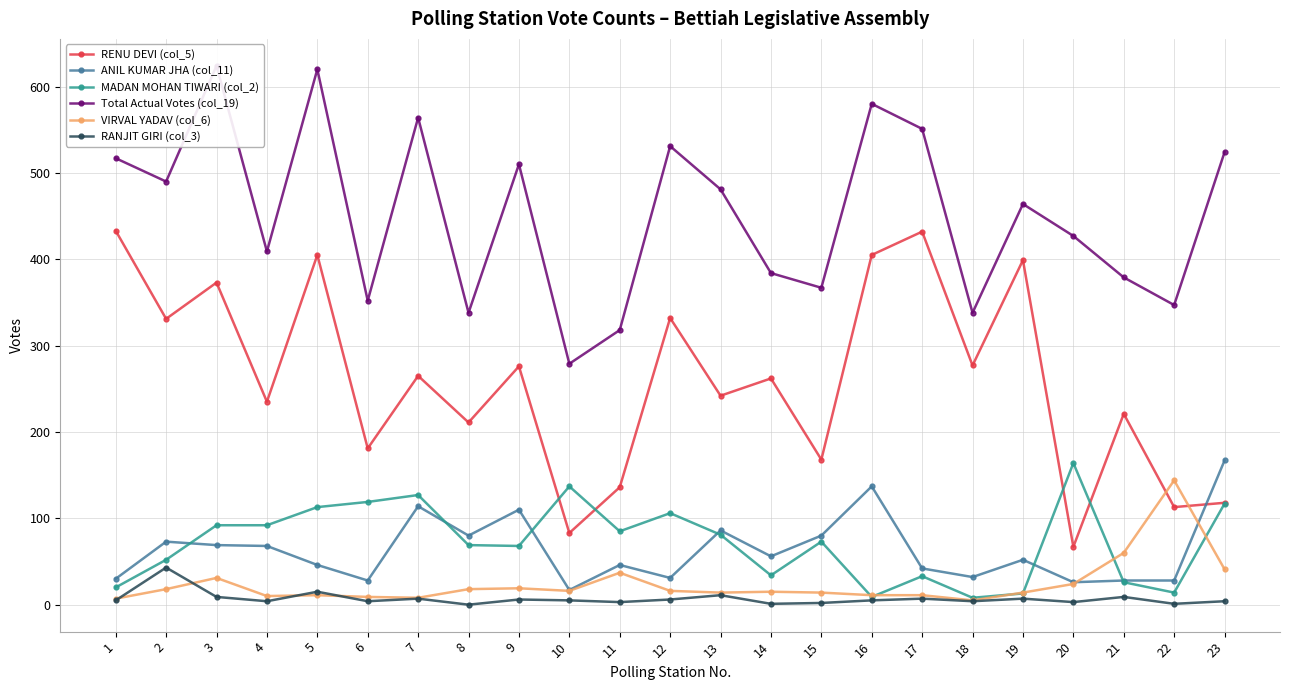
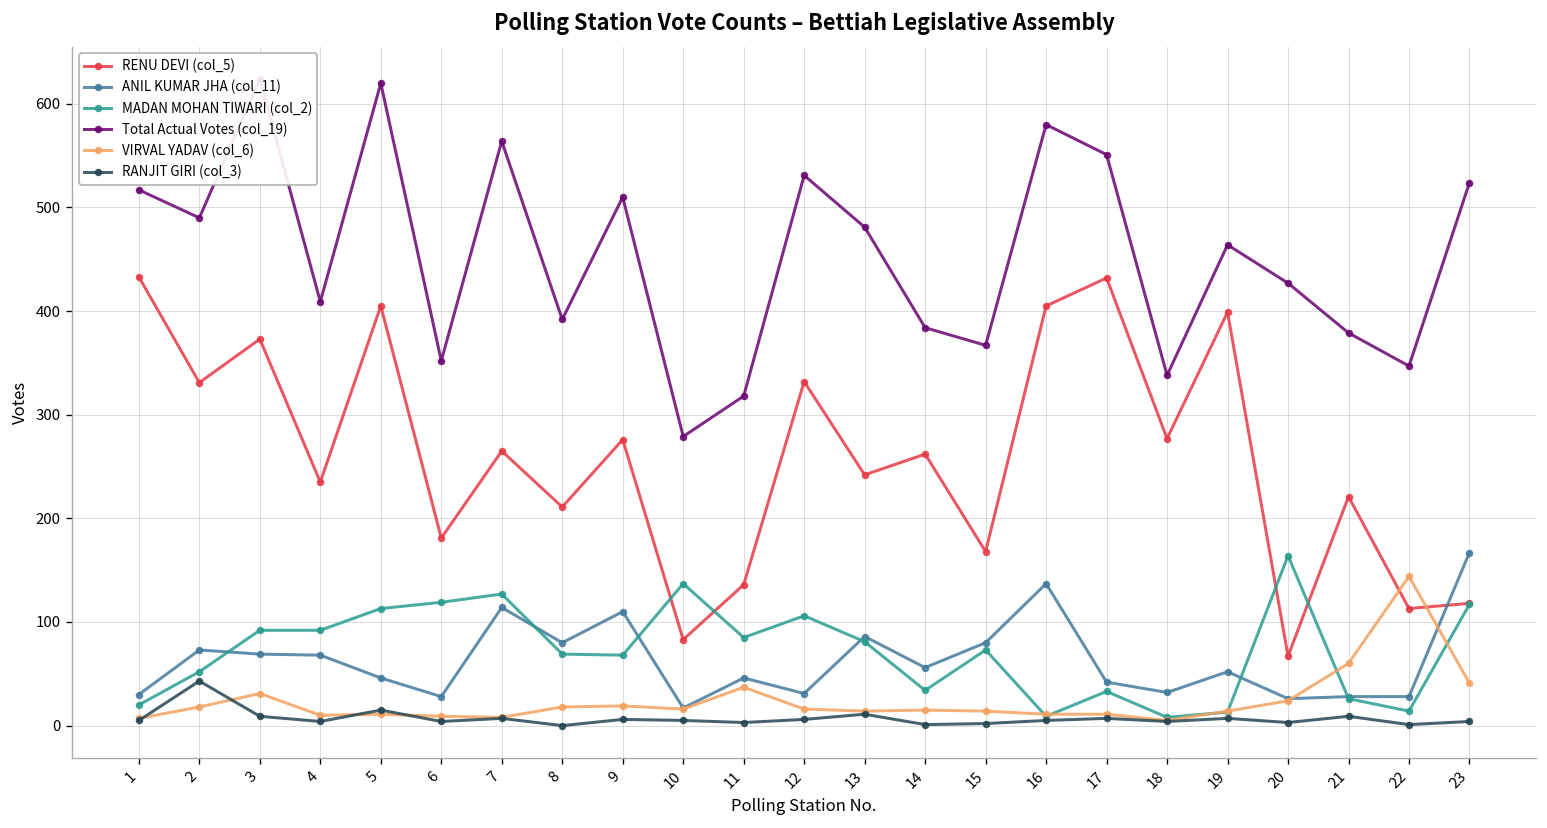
  {
    "RENU DEVI (col_5)": {
      "1": 430,
      "2": 330,
      "3": 370,
      "4": 240,
      "5": 410,
      "6": 180,
      "7": 270,
      "8": 210,
      "9": 280,
      "10": 80,
      "11": 140,
      "12": 330,
      "13": 240,
      "14": 260,
      "15": 170,
      "16": 410,
      "17": 430,
      "18": 280,
      "19": 400,
      "20": 70,
      "21": 220,
      "22": 110
    },
    "Total Actual Votes (col_19)": {
      "1": 520,
      "2": 490,
      "4": 410,
      "5": 620,
      "6": 350,
      "7": 560,
-     "8": 340,
+     "8": 390,
      "9": 510,
      "10": 280,
      "11": 320,
      "12": 530,
      "13": 480,
      "14": 380,
      "15": 370,
      "16": 580,
      "17": 550,
      "18": 340,
      "19": 460,
      "20": 430,
      "21": 380,
      "22": 350,
      "23": 520
    },
    "VIRVAL YADAV (col_6)": {
      "2": 20,
      "3": 30,
      "4": 10,
      "5": 10,
      "6": 10,
      "8": 20,
      "9": 20,
      "11": 40,
      "12": 20,
      "13": 10,
      "14": 20,
      "15": 10,
      "17": 10,
      "21": 60,
      "22": 140,
      "23": 40
    },
    "RANJIT GIRI (col_3)": {
      "2": 40,
      "3": 10,
      "4": 0,
      "5": 20,
      "6": 0,
      "8": 0,
      "9": 10,
      "10": 10,
      "11": 0,
      "12": 10,
      "13": 10,
      "14": 0,
      "15": 0,
      "16": 10,
      "17": 10,
      "19": 10,
      "20": 0,
      "21": 10,
      "22": 0,
      "23": 0
    }
  }
